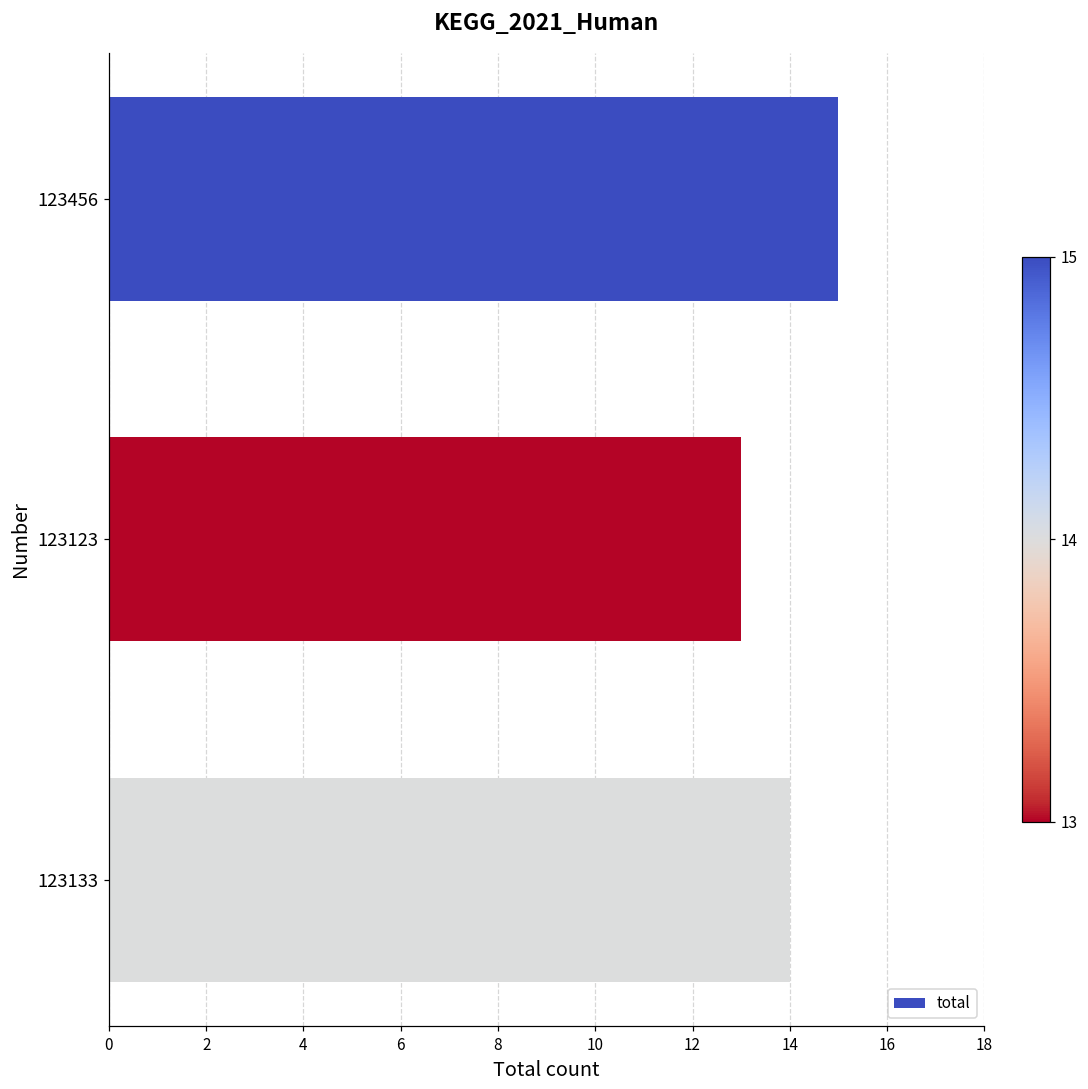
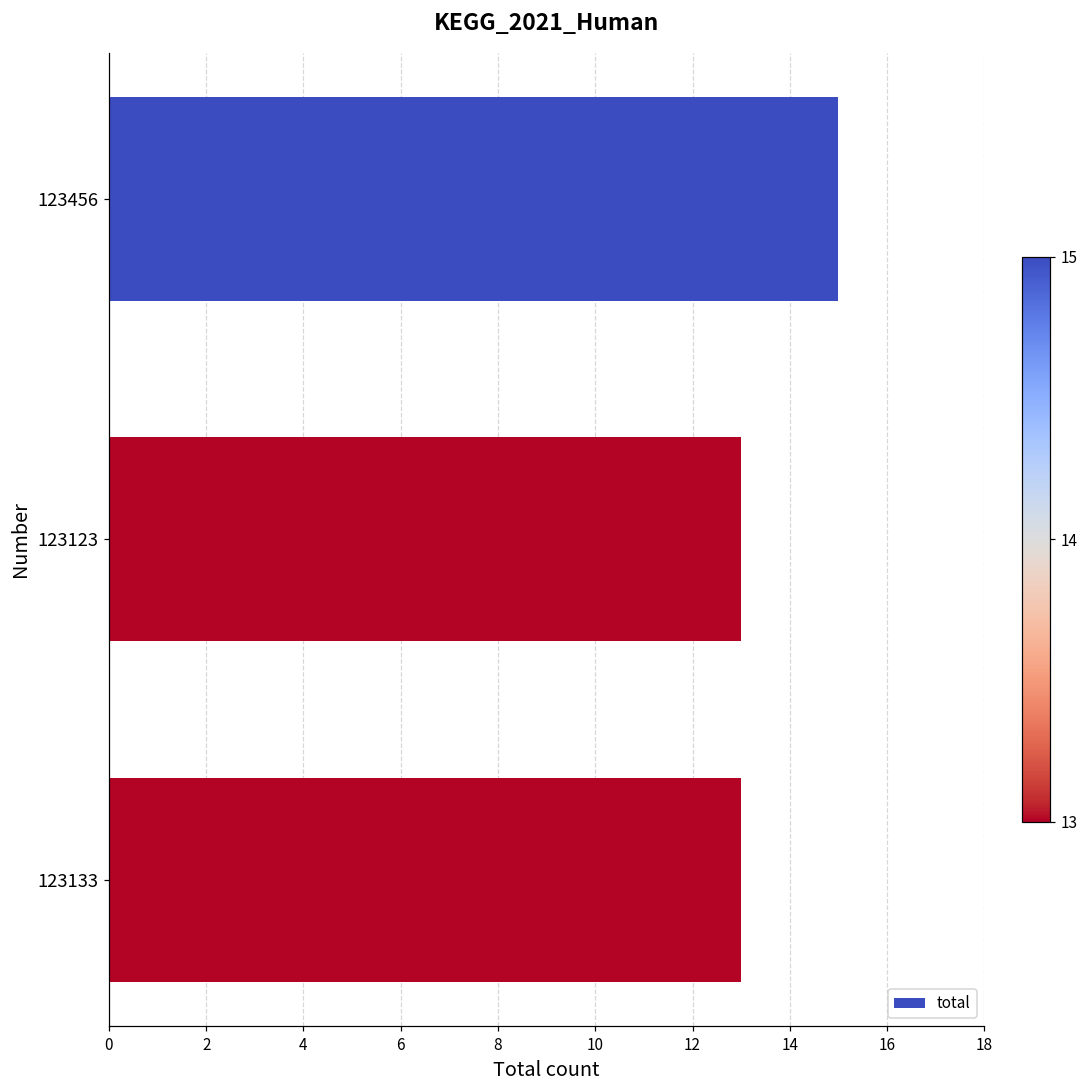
  {
    "123456": 15,
    "123123": 13,
-   "123133": 14
+   "123133": 13
  }
